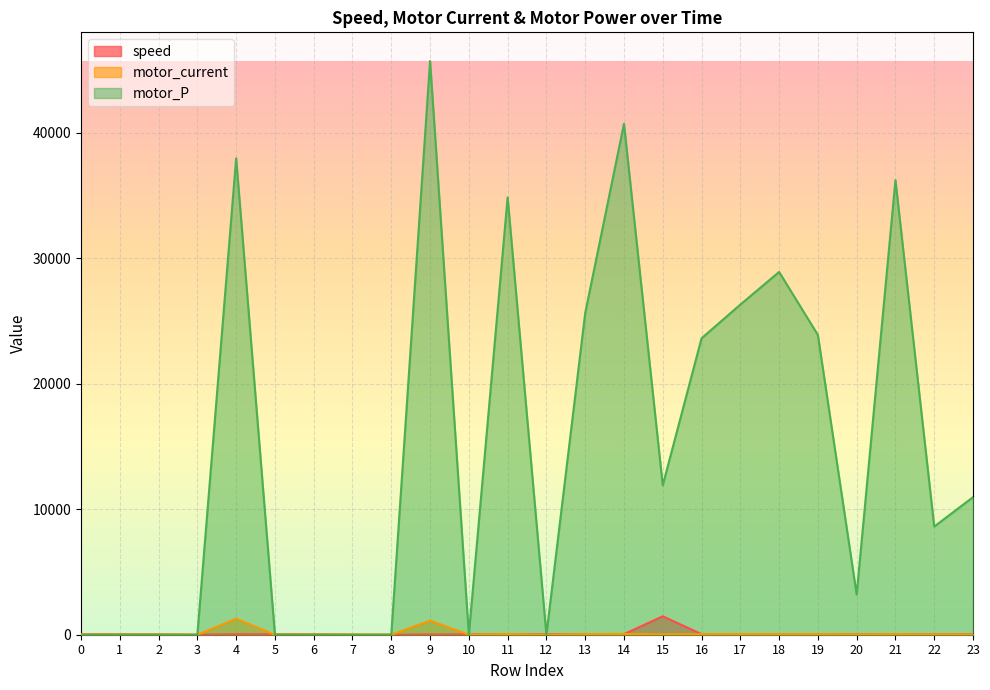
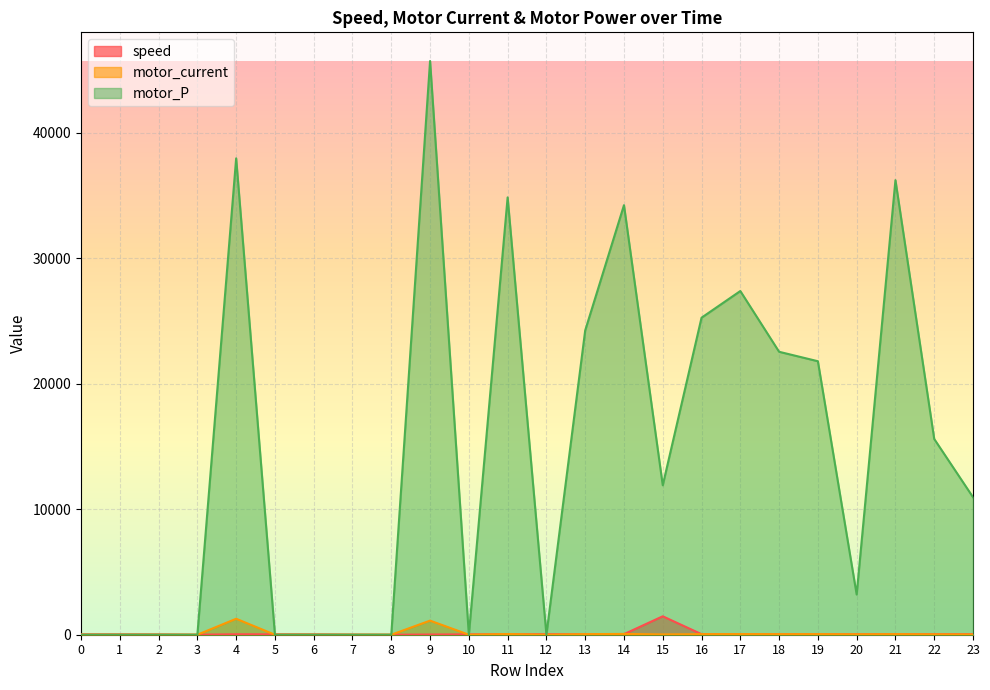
  {
    "speed": {
      "4": 0,
      "9": 0,
      "15": 1500
    },
    "motor_current": {
      "4": 1300,
      "9": 1100,
      "15": 0
    },
    "motor_P": {
      "4": 38000,
      "9": 45700,
      "11": 34900,
-     "13": 25600,
-     "14": 40700,
+     "13": 24300,
+     "14": 34200,
      "15": 11900,
-     "16": 23600,
-     "17": 26300,
-     "18": 28900,
-     "19": 23900,
+     "16": 25300,
+     "17": 27400,
+     "18": 22600,
+     "19": 21800,
      "20": 3200,
      "21": 36200,
-     "22": 8600,
+     "22": 15600,
      "23": 11000
    }
  }
